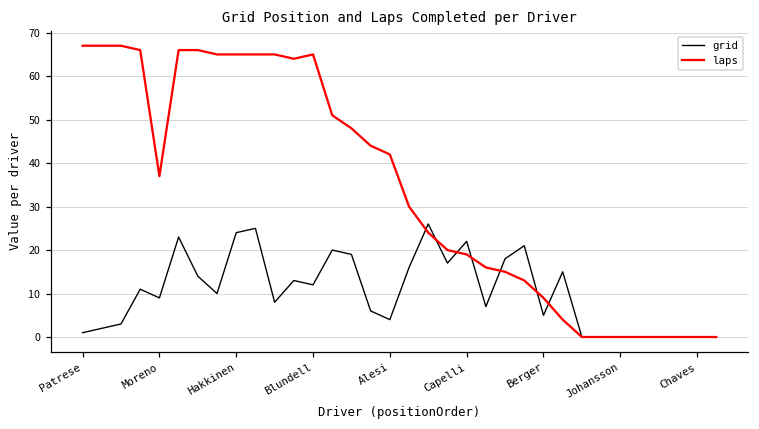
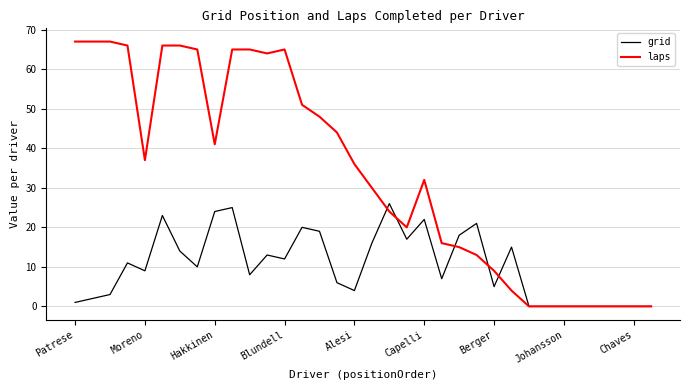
  {
    "grid": {
      "Patrese": 1,
      "Moreno": 9,
      "Hakkinen": 24,
      "Blundell": 12,
      "Alesi": 4,
      "Capelli": 22,
      "Berger": 5
    },
    "laps": {
      "Patrese": 67,
      "Moreno": 37,
-     "Hakkinen": 65,
+     "Hakkinen": 41,
      "Blundell": 65,
-     "Alesi": 42,
-     "Capelli": 19,
+     "Alesi": 36,
+     "Capelli": 32,
      "Berger": 9
    }
  }
